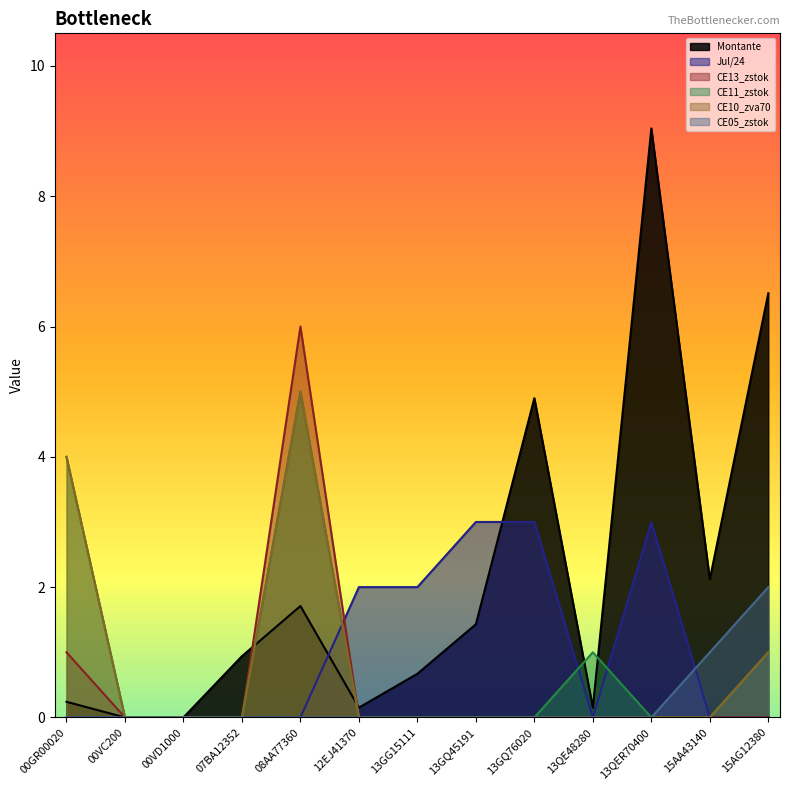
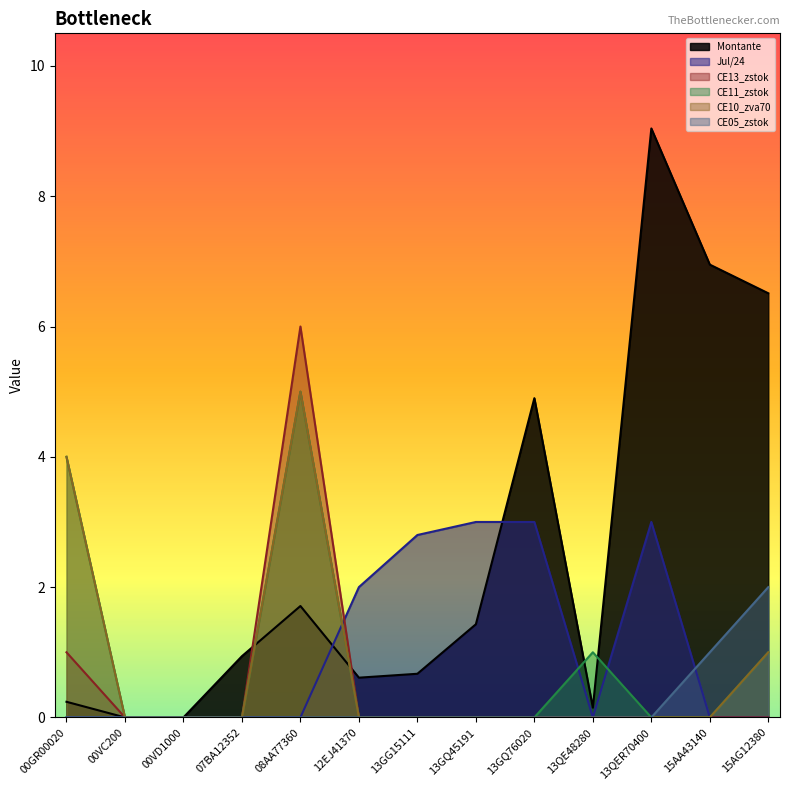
  {
    "Montante": {
      "00GR00020": 0.2,
      "07BA12352": 0.9,
      "08AA77360": 1.7,
-     "12EJ41370": 0.2,
+     "12EJ41370": 0.6,
      "13GG15111": 0.7,
      "13GQ45191": 1.4,
      "13GQ76020": 4.9,
      "13QE48280": 0.2,
      "13QER70400": 9.0,
-     "15AA43140": 2.1,
+     "15AA43140": 7.0,
      "15AG12380": 6.5
    },
    "Jul/24": {
      "12EJ41370": 2.0,
-     "13GG15111": 2.0,
+     "13GG15111": 2.8,
      "13GQ45191": 3.0,
      "13GQ76020": 3.0,
      "13QER70400": 3.0
    }
  }
